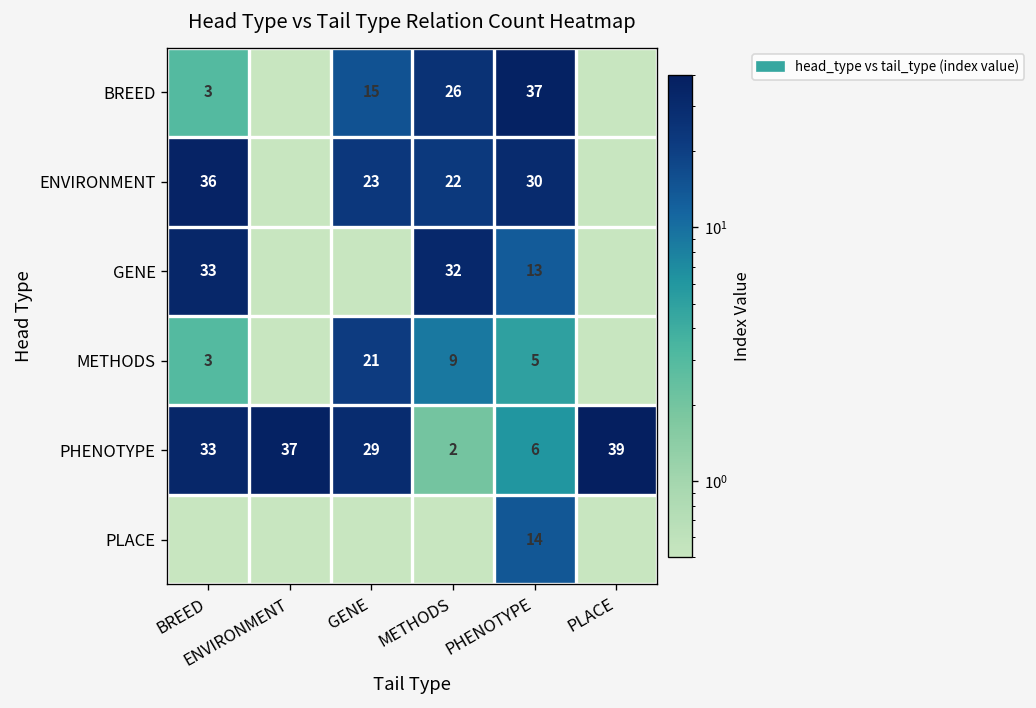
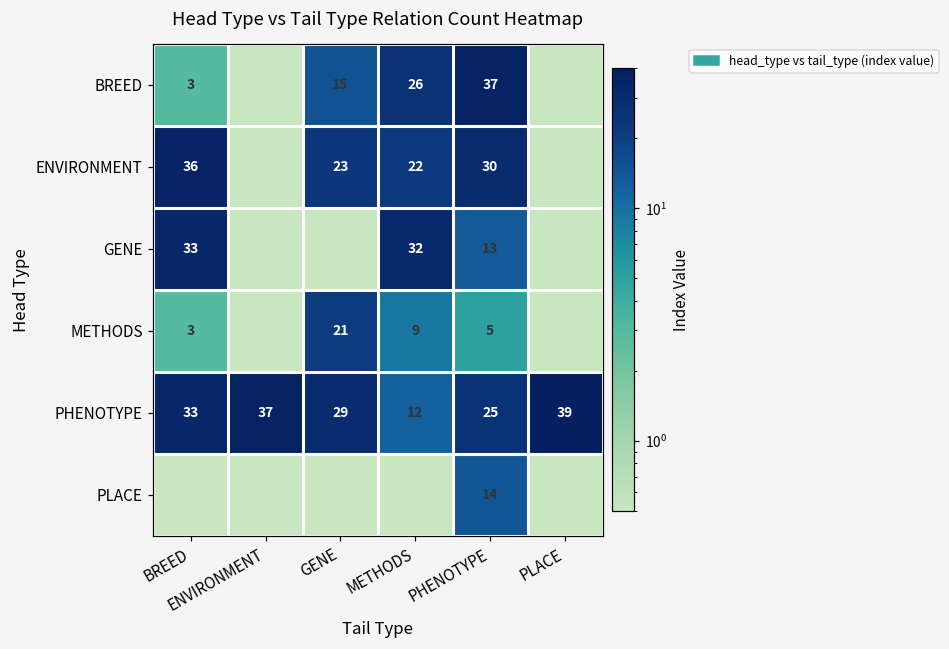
  {
    "BREED": {
      "BREED": 3,
      "GENE": 15,
      "METHODS": 26,
      "PHENOTYPE": 37
    },
    "ENVIRONMENT": {
      "BREED": 36,
      "GENE": 23,
      "METHODS": 22,
      "PHENOTYPE": 30
    },
    "GENE": {
      "BREED": 33,
      "METHODS": 32,
      "PHENOTYPE": 13
    },
    "METHODS": {
      "BREED": 3,
      "GENE": 21,
      "METHODS": 9,
      "PHENOTYPE": 5
    },
    "PHENOTYPE": {
      "BREED": 33,
      "ENVIRONMENT": 37,
      "GENE": 29,
-     "METHODS": 2,
-     "PHENOTYPE": 6,
+     "METHODS": 12,
+     "PHENOTYPE": 25,
      "PLACE": 39
    },
    "PLACE": {
      "PHENOTYPE": 14
    }
  }
